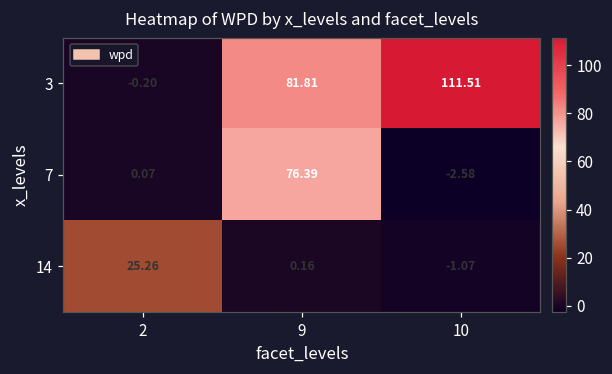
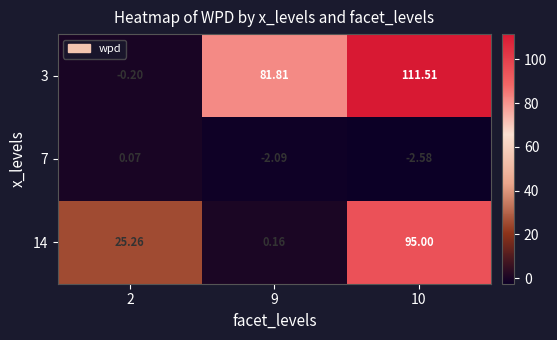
  {
    "3": {
      "9": 81.81,
      "10": 111.51
    },
    "7": {
-     "9": 76.39,
+     "9": -2.09,
      "10": -2.58
    },
    "14": {
      "2": 25.26,
-     "10": -1.07
+     "10": 95.00
    }
  }
